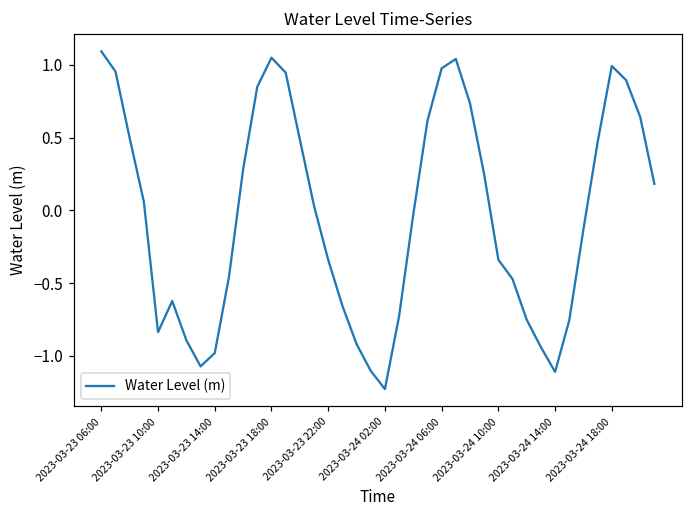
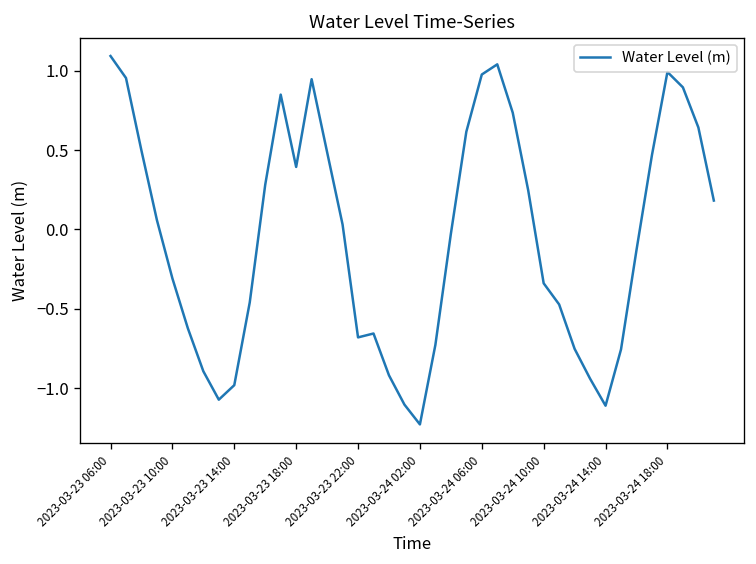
  {
    "2023-03-23 06:00": 1.09,
-   "2023-03-23 10:00": -0.84,
+   "2023-03-23 10:00": -0.31,
    "2023-03-23 14:00": -0.98,
-   "2023-03-23 18:00": 1.05,
-   "2023-03-23 22:00": -0.34,
+   "2023-03-23 18:00": 0.39,
+   "2023-03-23 22:00": -0.68,
    "2023-03-24 02:00": -1.23,
    "2023-03-24 06:00": 0.98,
    "2023-03-24 10:00": -0.34,
    "2023-03-24 14:00": -1.11,
    "2023-03-24 18:00": 0.99
  }
